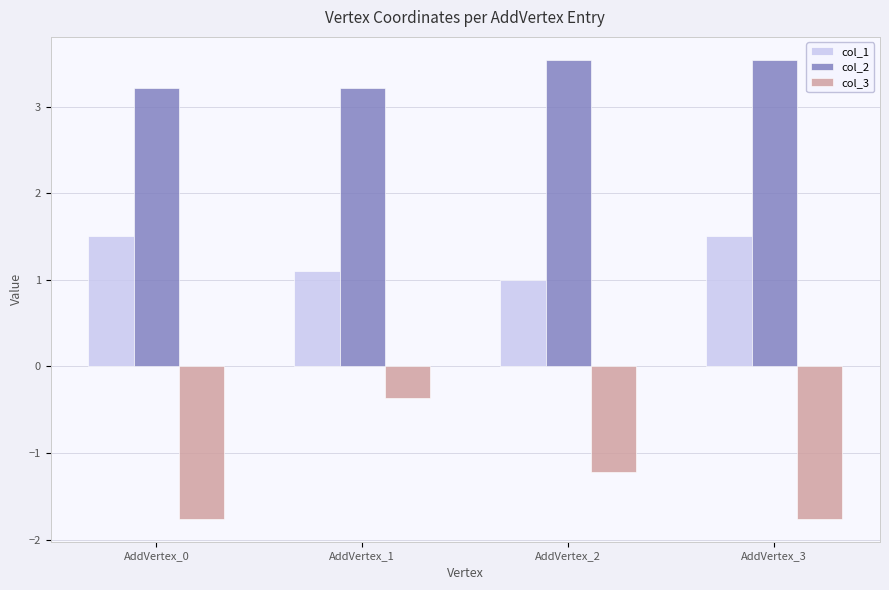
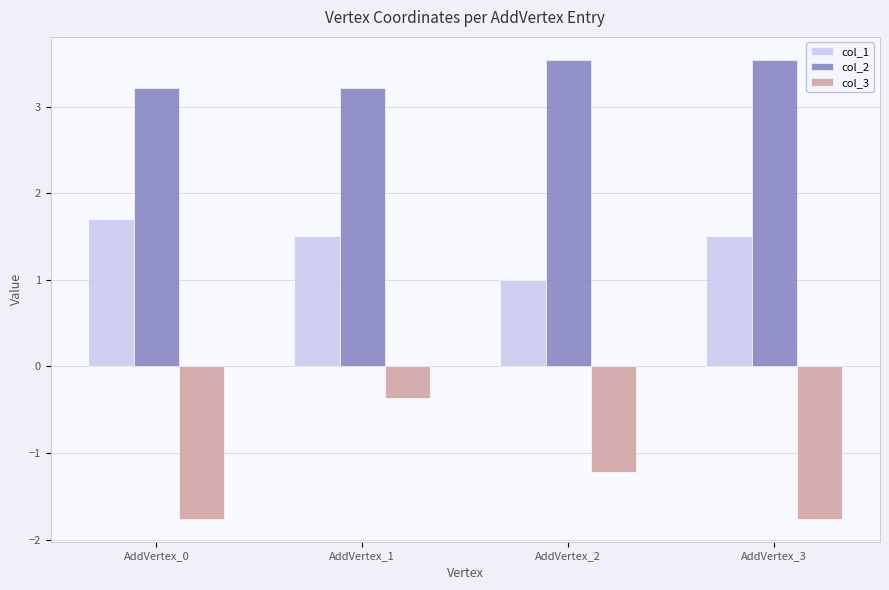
  {
    "col_1": {
-     "AddVertex_0": 1.5,
-     "AddVertex_1": 1.1,
+     "AddVertex_0": 1.7,
+     "AddVertex_1": 1.5,
      "AddVertex_2": 1.0,
      "AddVertex_3": 1.5
    },
    "col_2": {
      "AddVertex_0": 3.2,
      "AddVertex_1": 3.2,
      "AddVertex_2": 3.5,
      "AddVertex_3": 3.5
    },
    "col_3": {
      "AddVertex_0": -1.8,
      "AddVertex_1": -0.4,
      "AddVertex_2": -1.2,
      "AddVertex_3": -1.8
    }
  }
